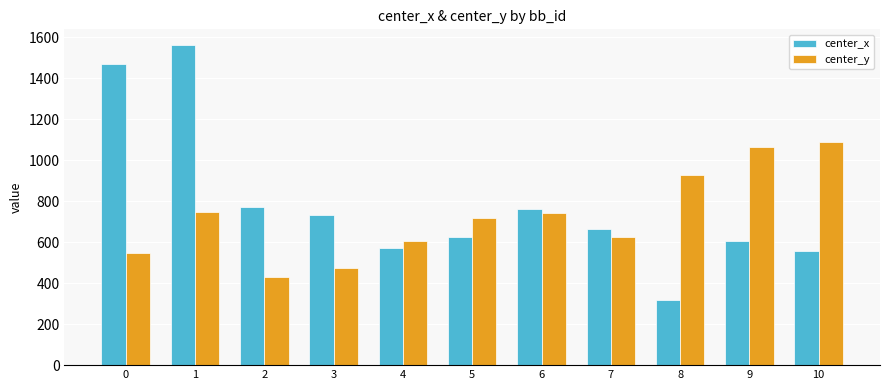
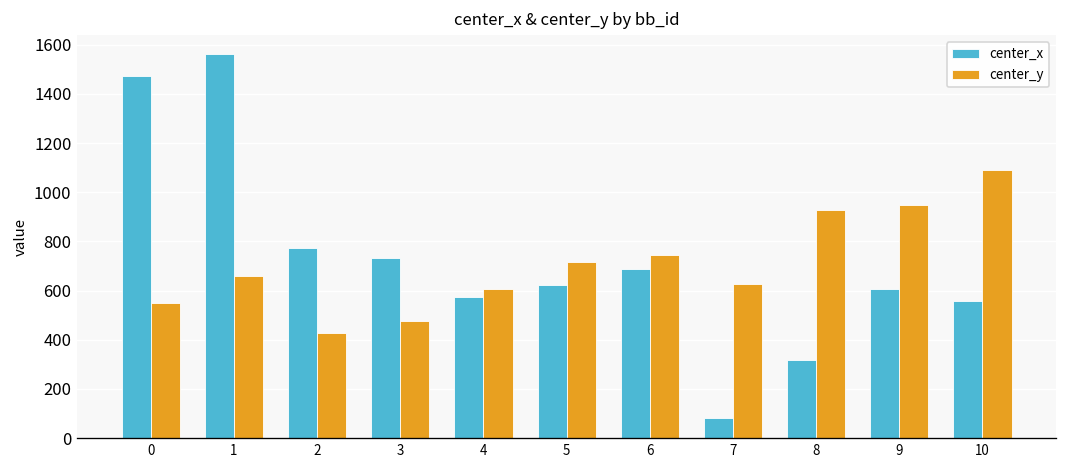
  {
    "center_x": {
      "0": 1470,
      "1": 1560,
      "2": 770,
      "3": 730,
      "4": 570,
      "5": 620,
-     "6": 760,
-     "7": 660,
+     "6": 690,
+     "7": 80,
      "8": 320,
      "9": 610,
      "10": 560
    },
    "center_y": {
      "0": 550,
-     "1": 750,
+     "1": 660,
      "2": 430,
      "3": 470,
      "4": 610,
      "5": 720,
      "6": 740,
      "7": 630,
      "8": 930,
-     "9": 1060,
+     "9": 950,
      "10": 1090
    }
  }
